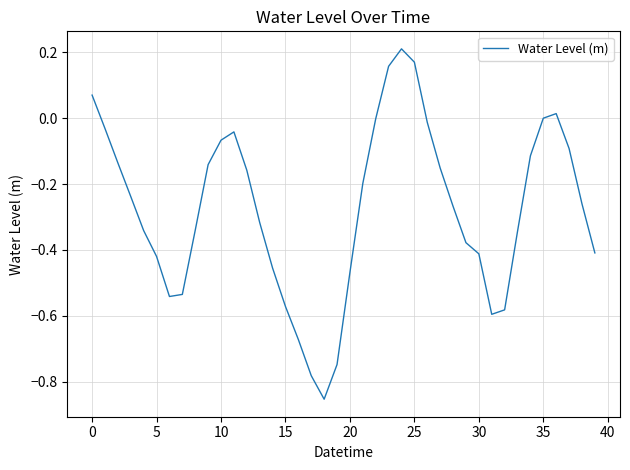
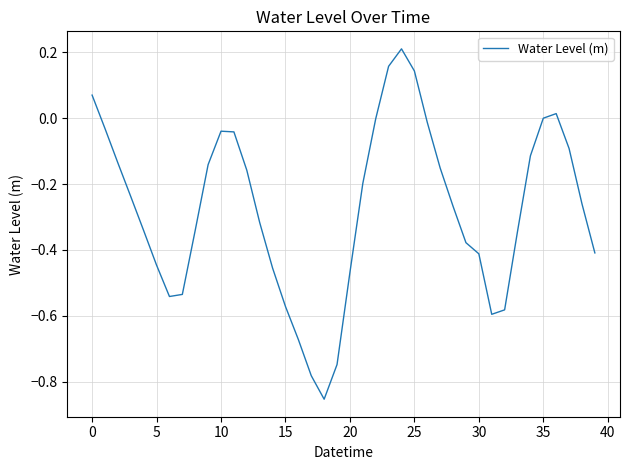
  {
    "0": 0.07,
-   "5": -0.42,
-   "10": -0.07,
+   "5": -0.45,
+   "10": -0.04,
    "15": -0.57,
    "20": -0.47,
-   "25": 0.17,
+   "25": 0.14,
    "30": -0.41,
    "35": 0.00
  }
